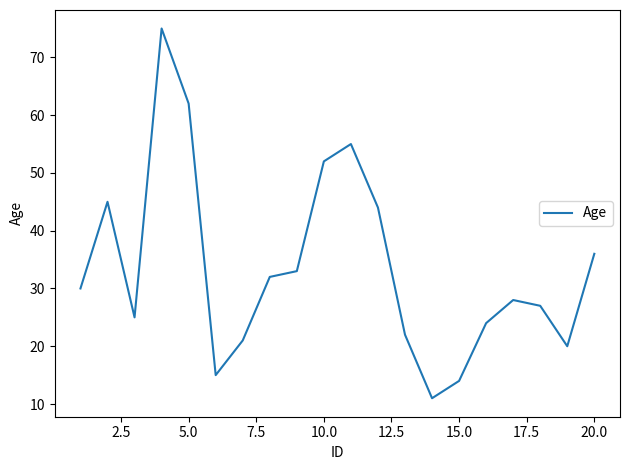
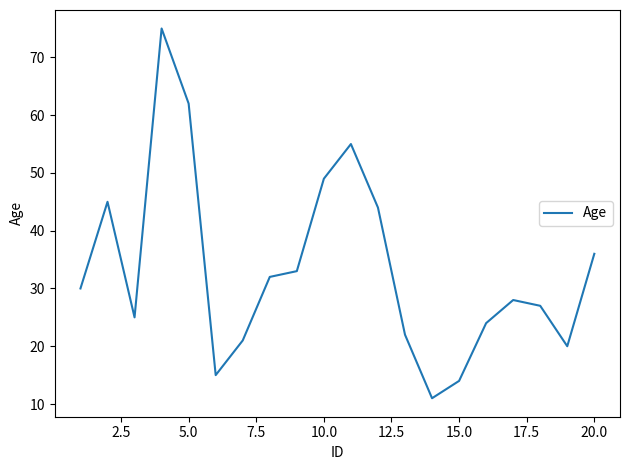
  {
    "5.0": 62,
-   "10.0": 52,
+   "10.0": 49,
    "15.0": 14,
    "20.0": 36
  }
